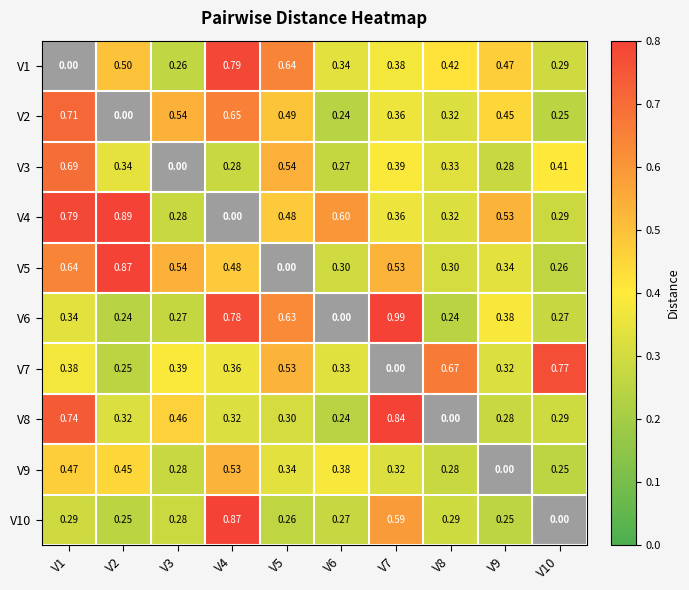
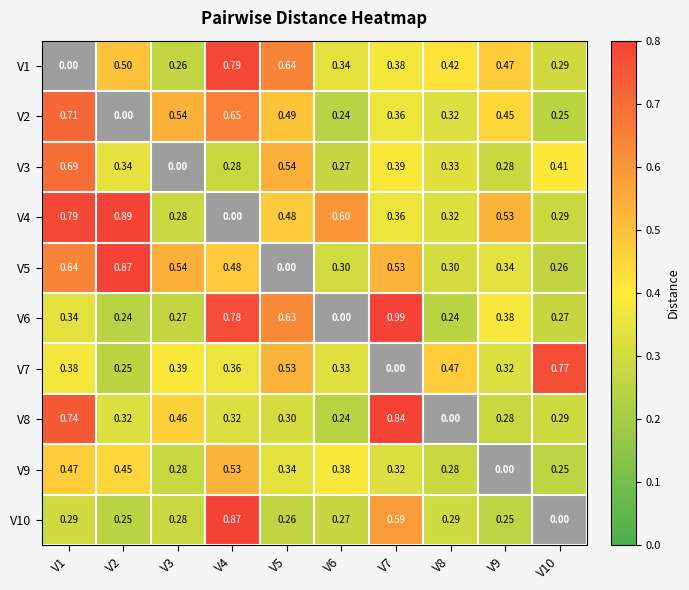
  {
    "V1": {
      "V1": 0.00,
      "V2": 0.50,
      "V3": 0.26,
      "V4": 0.79,
      "V5": 0.64,
      "V6": 0.34,
      "V7": 0.38,
      "V8": 0.42,
      "V9": 0.47,
      "V10": 0.29
    },
    "V2": {
      "V1": 0.71,
      "V2": 0.00,
      "V3": 0.54,
      "V4": 0.65,
      "V5": 0.49,
      "V6": 0.24,
      "V7": 0.36,
      "V8": 0.32,
      "V9": 0.45,
      "V10": 0.25
    },
    "V3": {
      "V1": 0.69,
      "V2": 0.34,
      "V3": 0.00,
      "V4": 0.28,
      "V5": 0.54,
      "V6": 0.27,
      "V7": 0.39,
      "V8": 0.33,
      "V9": 0.28,
      "V10": 0.41
    },
    "V4": {
      "V1": 0.79,
      "V2": 0.89,
      "V3": 0.28,
      "V4": 0.00,
      "V5": 0.48,
      "V6": 0.60,
      "V7": 0.36,
      "V8": 0.32,
      "V9": 0.53,
      "V10": 0.29
    },
    "V5": {
      "V1": 0.64,
      "V2": 0.87,
      "V3": 0.54,
      "V4": 0.48,
      "V5": 0.00,
      "V6": 0.30,
      "V7": 0.53,
      "V8": 0.30,
      "V9": 0.34,
      "V10": 0.26
    },
    "V6": {
      "V1": 0.34,
      "V2": 0.24,
      "V3": 0.27,
      "V4": 0.78,
      "V5": 0.63,
      "V6": 0.00,
      "V7": 0.99,
      "V8": 0.24,
      "V9": 0.38,
      "V10": 0.27
    },
    "V7": {
      "V1": 0.38,
      "V2": 0.25,
      "V3": 0.39,
      "V4": 0.36,
      "V5": 0.53,
      "V6": 0.33,
      "V7": 0.00,
-     "V8": 0.67,
+     "V8": 0.47,
      "V9": 0.32,
      "V10": 0.77
    },
    "V8": {
      "V1": 0.74,
      "V2": 0.32,
      "V3": 0.46,
      "V4": 0.32,
      "V5": 0.30,
      "V6": 0.24,
      "V7": 0.84,
      "V8": 0.00,
      "V9": 0.28,
      "V10": 0.29
    },
    "V9": {
      "V1": 0.47,
      "V2": 0.45,
      "V3": 0.28,
      "V4": 0.53,
      "V5": 0.34,
      "V6": 0.38,
      "V7": 0.32,
      "V8": 0.28,
      "V9": 0.00,
      "V10": 0.25
    },
    "V10": {
      "V1": 0.29,
      "V2": 0.25,
      "V3": 0.28,
      "V4": 0.87,
      "V5": 0.26,
      "V6": 0.27,
      "V7": 0.59,
      "V8": 0.29,
      "V9": 0.25,
      "V10": 0.00
    }
  }
